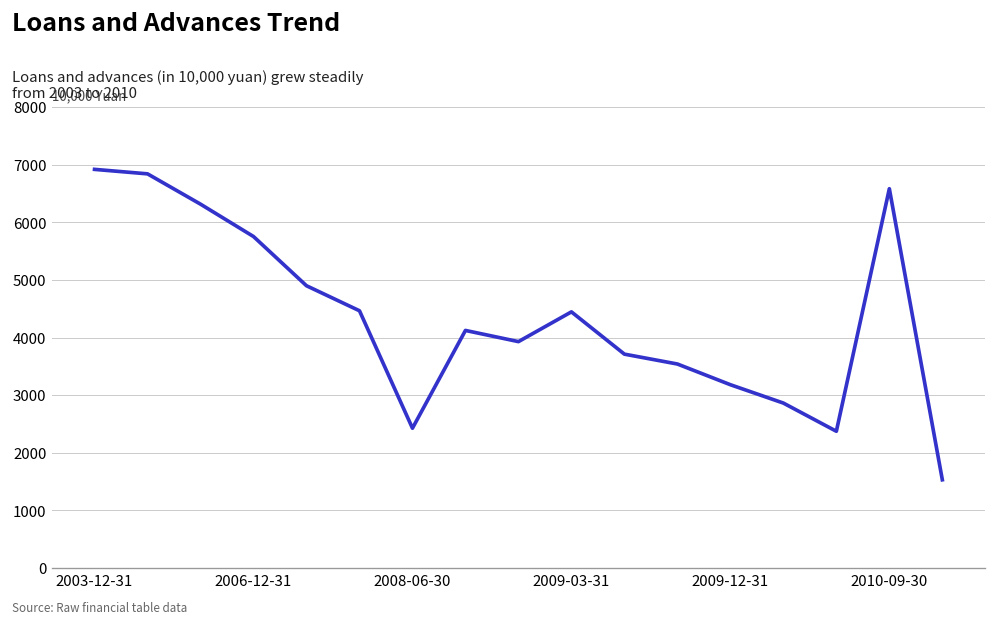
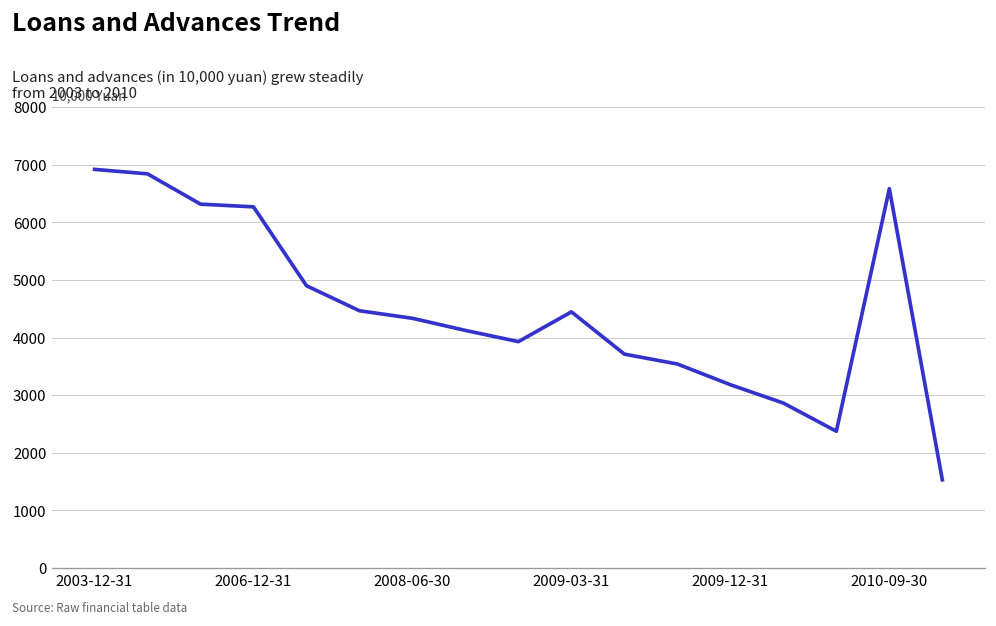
  {
    "2003-12-31": 6900,
-   "2006-12-31": 5800,
-   "2008-06-30": 2400,
+   "2006-12-31": 6300,
+   "2008-06-30": 4300,
    "2009-03-31": 4400,
    "2009-12-31": 3200,
    "2010-09-30": 6600
  }
